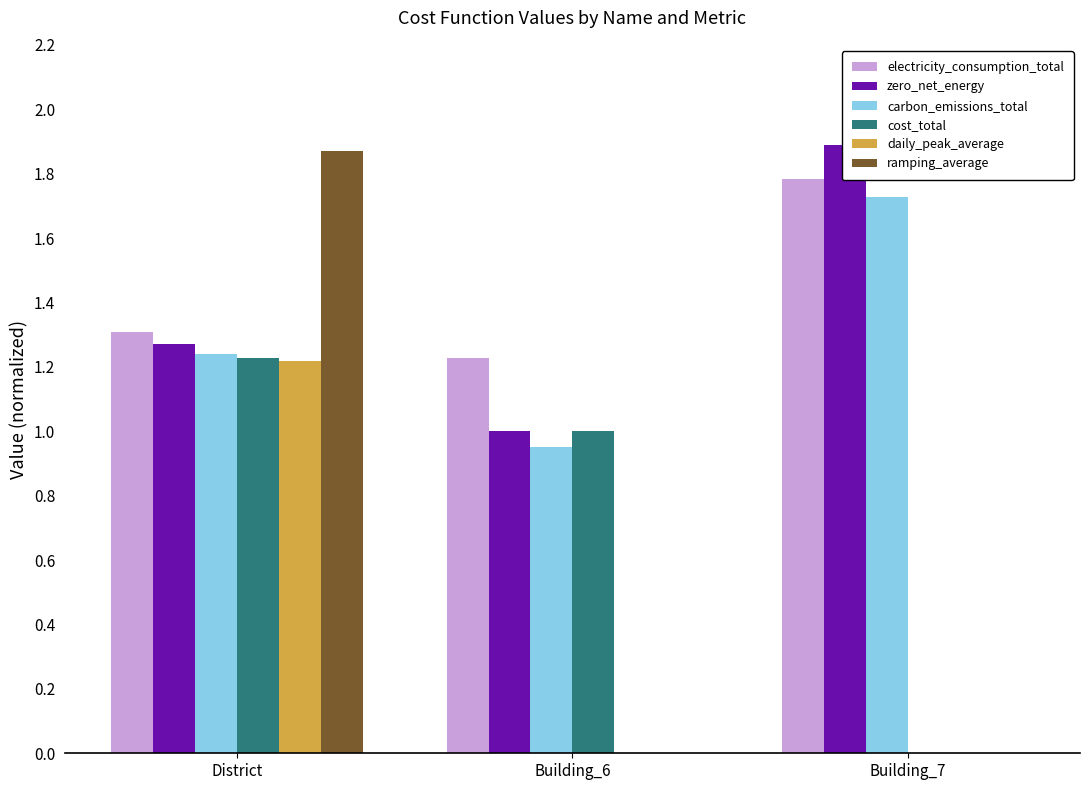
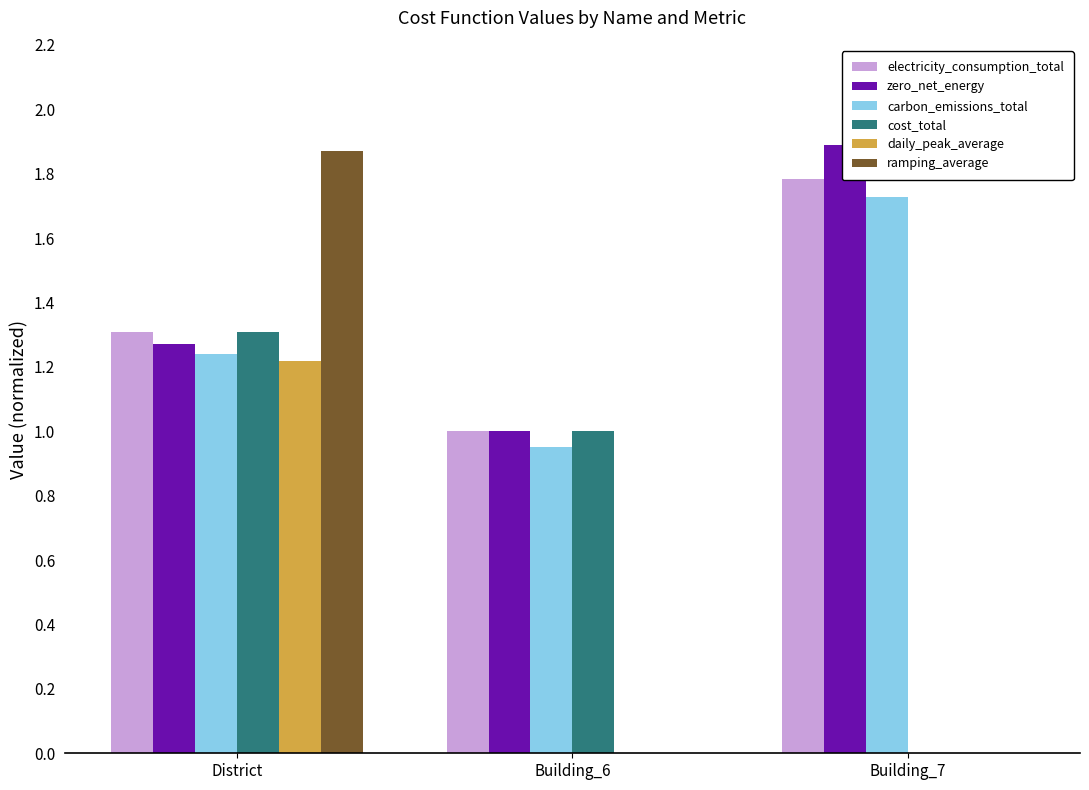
  {
    "electricity_consumption_total": {
      "District": 1.31,
-     "Building_6": 1.23,
+     "Building_6": 1.00,
      "Building_7": 1.78
    },
    "zero_net_energy": {
      "District": 1.27,
      "Building_6": 1.00
    },
    "carbon_emissions_total": {
      "District": 1.24,
      "Building_6": 0.95,
      "Building_7": 1.73
    },
    "cost_total": {
-     "District": 1.23,
+     "District": 1.31,
      "Building_6": 1.00,
      "Building_7": 0.00
    },
    "daily_peak_average": {
      "District": 1.22,
      "Building_6": 0.00,
      "Building_7": 0.00
    },
    "ramping_average": {
      "District": 1.87,
      "Building_6": 0.00,
      "Building_7": 0.00
    }
  }
